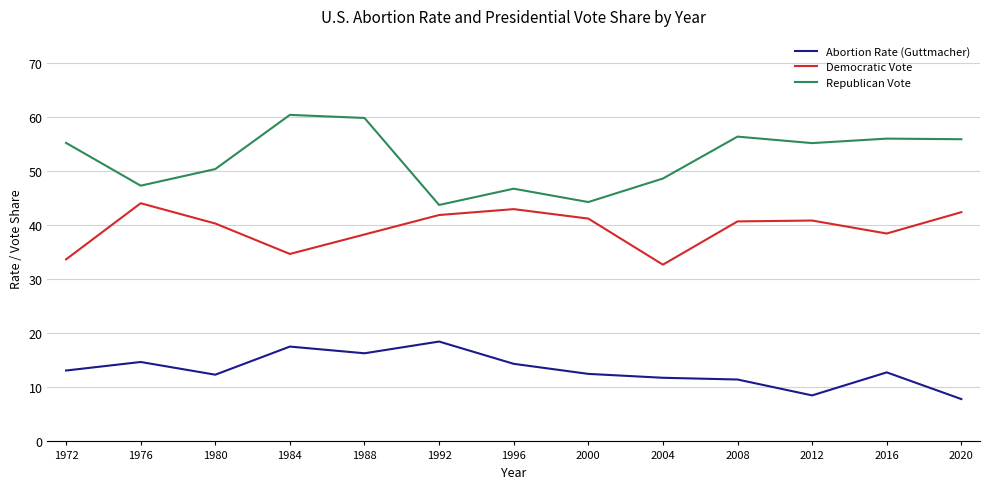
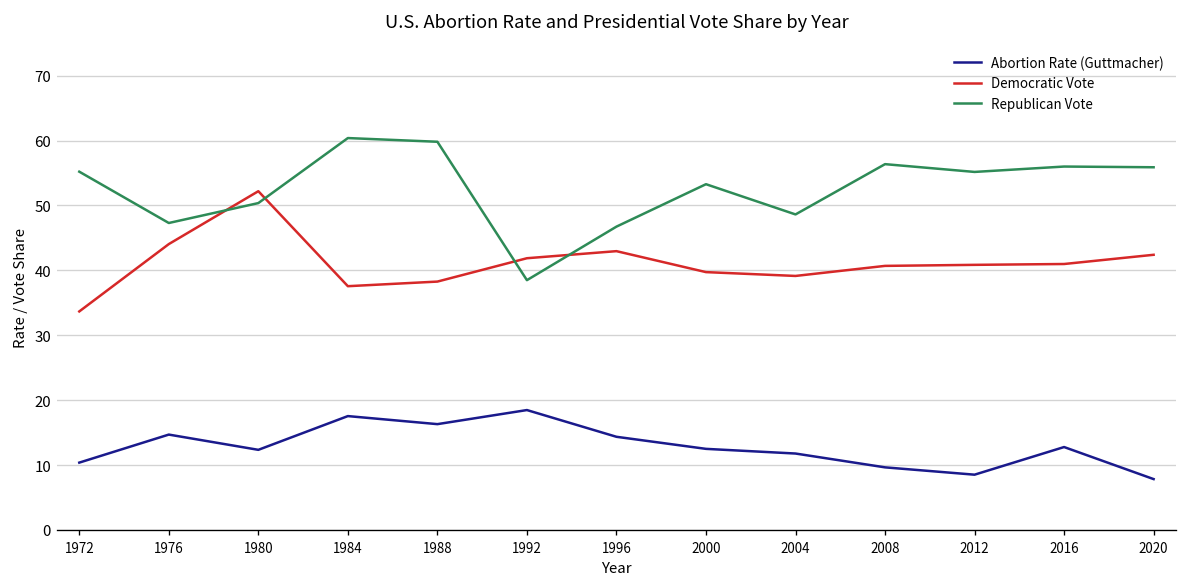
  {
    "Abortion Rate (Guttmacher)": {
-     "1972": 13,
+     "1972": 10,
      "1976": 15,
      "1980": 12,
      "1984": 18,
      "1988": 16,
      "1992": 18,
      "1996": 14,
      "2000": 12,
      "2004": 12,
-     "2008": 11,
+     "2008": 10,
      "2012": 9,
      "2016": 13,
      "2020": 8
    },
    "Democratic Vote": {
      "1972": 34,
      "1976": 44,
-     "1980": 40,
-     "1984": 35,
+     "1980": 52,
+     "1984": 38,
      "1988": 38,
      "1992": 42,
      "1996": 43,
-     "2000": 41,
-     "2004": 33,
+     "2000": 40,
+     "2004": 39,
      "2008": 41,
      "2012": 41,
-     "2016": 38,
+     "2016": 41,
      "2020": 42
    },
    "Republican Vote": {
      "1972": 55,
      "1976": 47,
      "1980": 50,
      "1984": 60,
      "1988": 60,
-     "1992": 44,
+     "1992": 38,
      "1996": 47,
-     "2000": 44,
+     "2000": 53,
      "2004": 49,
      "2008": 56,
      "2012": 55,
      "2016": 56,
      "2020": 56
    }
  }
